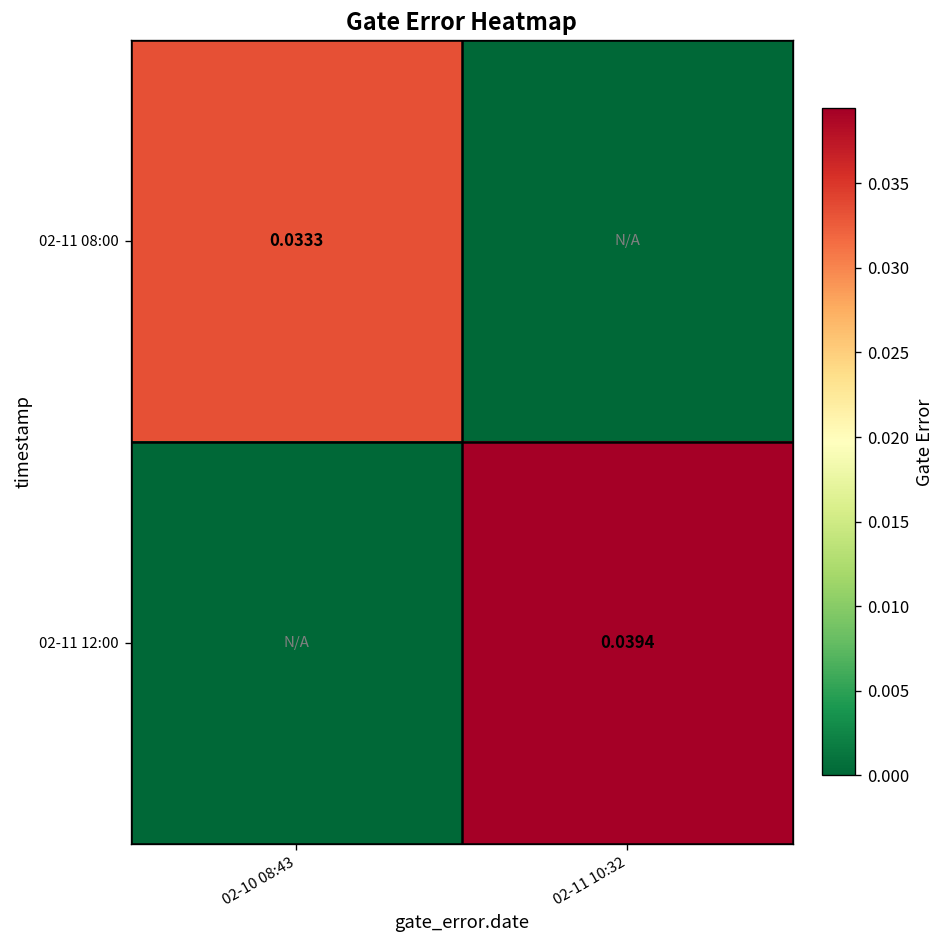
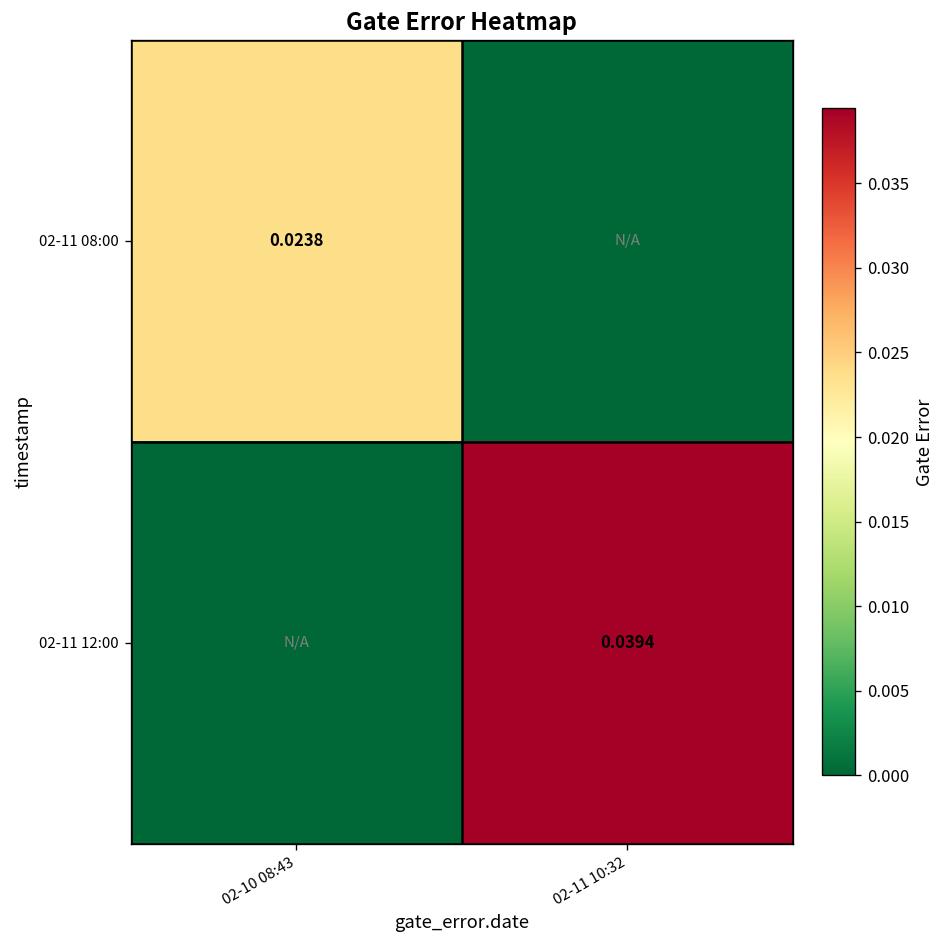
  {
    "02-11 08:00": {
-     "02-10 08:43": 0.0333
+     "02-10 08:43": 0.0238
    },
    "02-11 12:00": {
      "02-11 10:32": 0.0394
    }
  }
